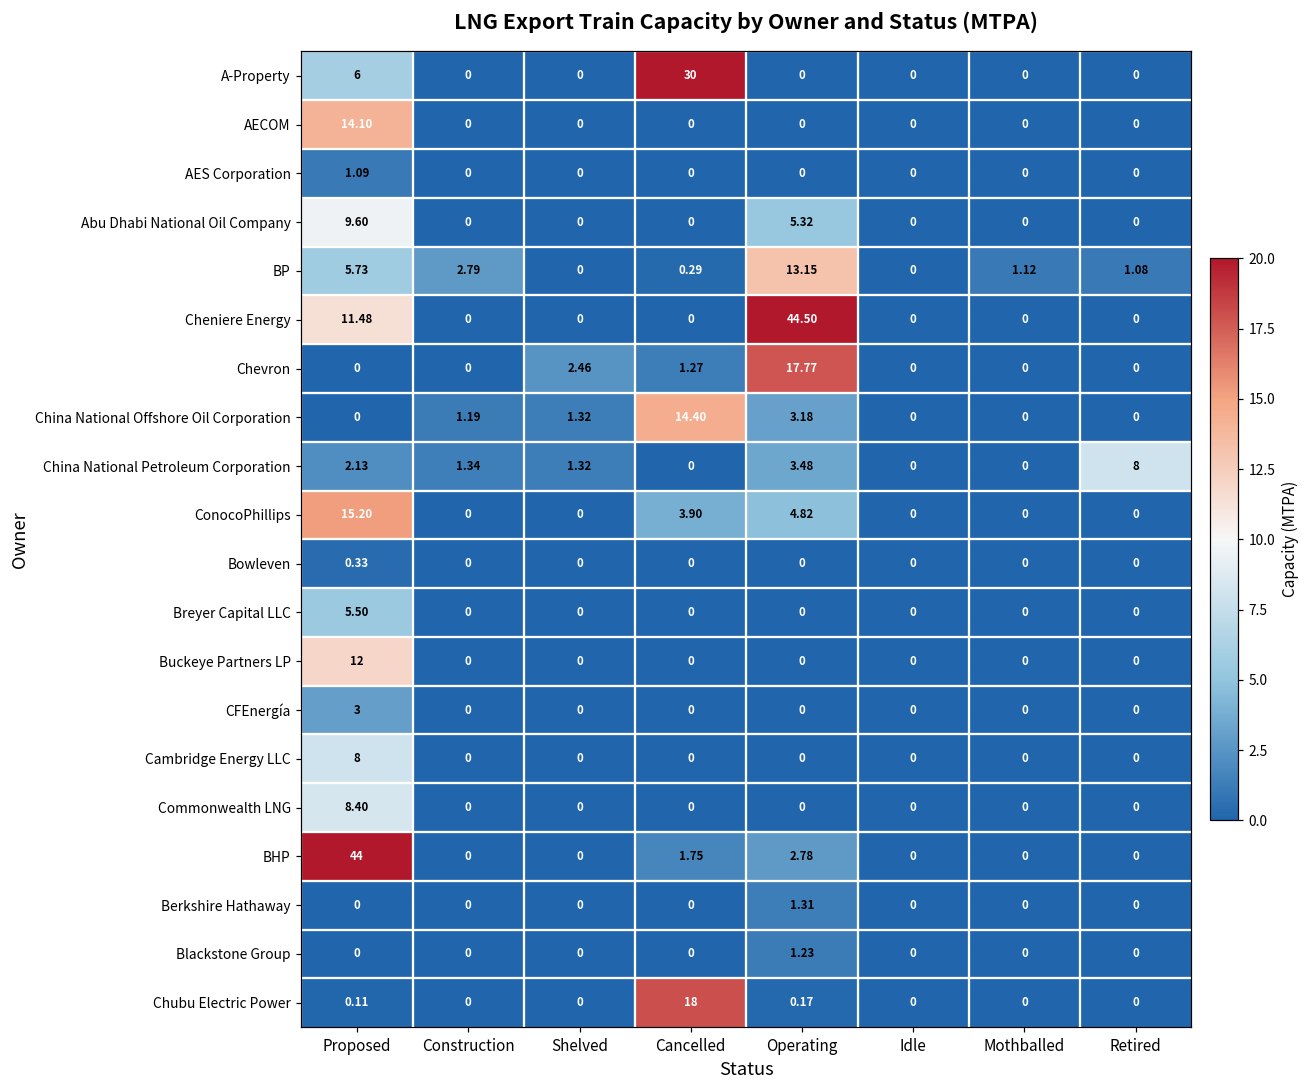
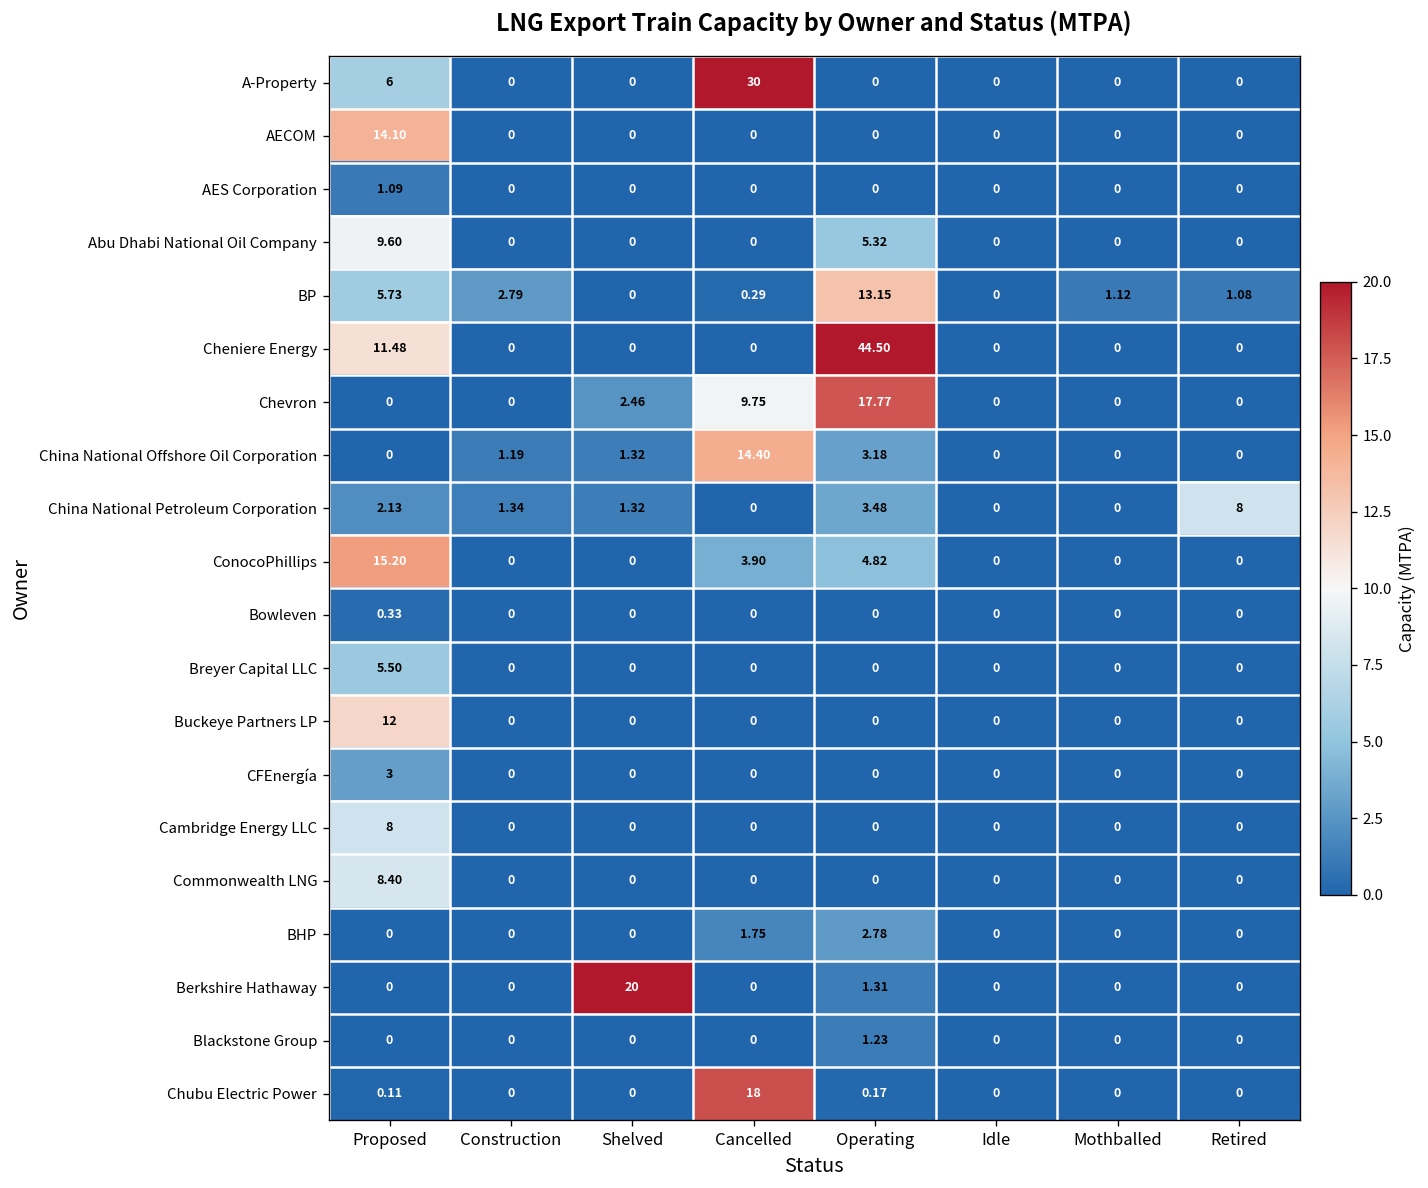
  {
    "A-Property": {
      "Proposed": 6,
      "Construction": 0,
      "Shelved": 0,
      "Cancelled": 30,
      "Operating": 0,
      "Idle": 0,
      "Mothballed": 0,
      "Retired": 0
    },
    "AECOM": {
      "Proposed": 14.10,
      "Construction": 0,
      "Shelved": 0,
      "Cancelled": 0,
      "Operating": 0,
      "Idle": 0,
      "Mothballed": 0,
      "Retired": 0
    },
    "AES Corporation": {
      "Proposed": 1.09,
      "Construction": 0,
      "Shelved": 0,
      "Cancelled": 0,
      "Operating": 0,
      "Idle": 0,
      "Mothballed": 0,
      "Retired": 0
    },
    "Abu Dhabi National Oil Company": {
      "Proposed": 9.60,
      "Construction": 0,
      "Shelved": 0,
      "Cancelled": 0,
      "Operating": 5.32,
      "Idle": 0,
      "Mothballed": 0,
      "Retired": 0
    },
    "BP": {
      "Proposed": 5.73,
      "Construction": 2.79,
      "Shelved": 0,
      "Cancelled": 0.29,
      "Operating": 13.15,
      "Idle": 0,
      "Mothballed": 1.12,
      "Retired": 1.08
    },
    "Cheniere Energy": {
      "Proposed": 11.48,
      "Construction": 0,
      "Shelved": 0,
      "Cancelled": 0,
      "Operating": 44.50,
      "Idle": 0,
      "Mothballed": 0,
      "Retired": 0
    },
    "Chevron": {
      "Proposed": 0,
      "Construction": 0,
      "Shelved": 2.46,
-     "Cancelled": 1.27,
+     "Cancelled": 9.75,
      "Operating": 17.77,
      "Idle": 0,
      "Mothballed": 0,
      "Retired": 0
    },
    "China National Offshore Oil Corporation": {
      "Proposed": 0,
      "Construction": 1.19,
      "Shelved": 1.32,
      "Cancelled": 14.40,
      "Operating": 3.18,
      "Idle": 0,
      "Mothballed": 0,
      "Retired": 0
    },
    "China National Petroleum Corporation": {
      "Proposed": 2.13,
      "Construction": 1.34,
      "Shelved": 1.32,
      "Cancelled": 0,
      "Operating": 3.48,
      "Idle": 0,
      "Mothballed": 0,
      "Retired": 8
    },
    "ConocoPhillips": {
      "Proposed": 15.20,
      "Construction": 0,
      "Shelved": 0,
      "Cancelled": 3.90,
      "Operating": 4.82,
      "Idle": 0,
      "Mothballed": 0,
      "Retired": 0
    },
    "Bowleven": {
      "Proposed": 0.33,
      "Construction": 0,
      "Shelved": 0,
      "Cancelled": 0,
      "Operating": 0,
      "Idle": 0,
      "Mothballed": 0,
      "Retired": 0
    },
    "Breyer Capital LLC": {
      "Proposed": 5.50,
      "Construction": 0,
      "Shelved": 0,
      "Cancelled": 0,
      "Operating": 0,
      "Idle": 0,
      "Mothballed": 0,
      "Retired": 0
    },
    "Buckeye Partners LP": {
      "Proposed": 12,
      "Construction": 0,
      "Shelved": 0,
      "Cancelled": 0,
      "Operating": 0,
      "Idle": 0,
      "Mothballed": 0,
      "Retired": 0
    },
    "CFEnergía": {
      "Proposed": 3,
      "Construction": 0,
      "Shelved": 0,
      "Cancelled": 0,
      "Operating": 0,
      "Idle": 0,
      "Mothballed": 0,
      "Retired": 0
    },
    "Cambridge Energy LLC": {
      "Proposed": 8,
      "Construction": 0,
      "Shelved": 0,
      "Cancelled": 0,
      "Operating": 0,
      "Idle": 0,
      "Mothballed": 0,
      "Retired": 0
    },
    "Commonwealth LNG": {
      "Proposed": 8.40,
      "Construction": 0,
      "Shelved": 0,
      "Cancelled": 0,
      "Operating": 0,
      "Idle": 0,
      "Mothballed": 0,
      "Retired": 0
    },
    "BHP": {
-     "Proposed": 44,
+     "Proposed": 0,
      "Construction": 0,
      "Shelved": 0,
      "Cancelled": 1.75,
      "Operating": 2.78,
      "Idle": 0,
      "Mothballed": 0,
      "Retired": 0
    },
    "Berkshire Hathaway": {
      "Proposed": 0,
      "Construction": 0,
-     "Shelved": 0,
+     "Shelved": 20,
      "Cancelled": 0,
      "Operating": 1.31,
      "Idle": 0,
      "Mothballed": 0,
      "Retired": 0
    },
    "Blackstone Group": {
      "Proposed": 0,
      "Construction": 0,
      "Shelved": 0,
      "Cancelled": 0,
      "Operating": 1.23,
      "Idle": 0,
      "Mothballed": 0,
      "Retired": 0
    },
    "Chubu Electric Power": {
      "Proposed": 0.11,
      "Construction": 0,
      "Shelved": 0,
      "Cancelled": 18,
      "Operating": 0.17,
      "Idle": 0,
      "Mothballed": 0,
      "Retired": 0
    }
  }
